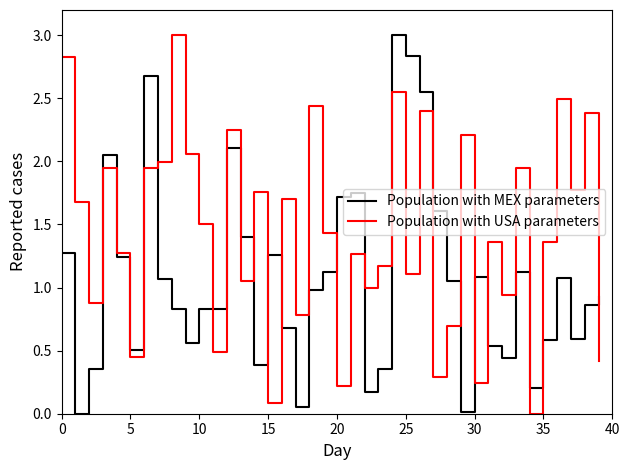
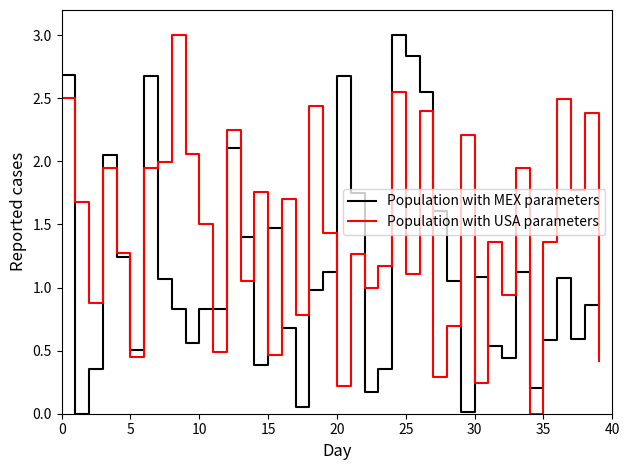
  {
    "Population with MEX parameters": {
-     "0": 1.28,
+     "0": 2.69,
      "5": 0.50,
      "10": 0.83,
-     "15": 1.26,
-     "20": 1.72,
+     "15": 1.47,
+     "20": 2.67,
      "25": 2.83,
      "30": 1.08,
      "35": 0.58
    },
    "Population with USA parameters": {
-     "0": 2.83,
+     "0": 2.50,
      "5": 0.45,
      "10": 1.50,
-     "15": 0.08,
+     "15": 0.46,
      "20": 0.22,
      "25": 1.10,
      "30": 0.24,
      "35": 1.36
    }
  }
